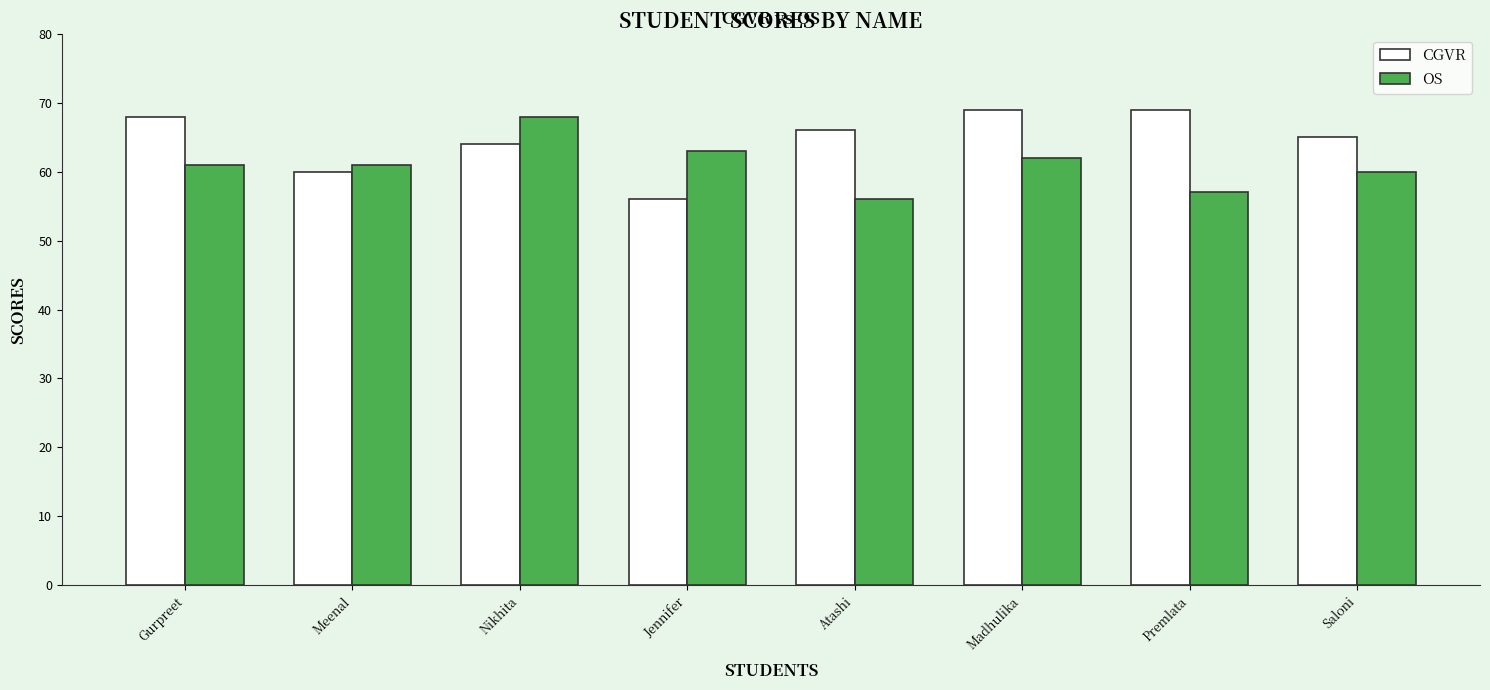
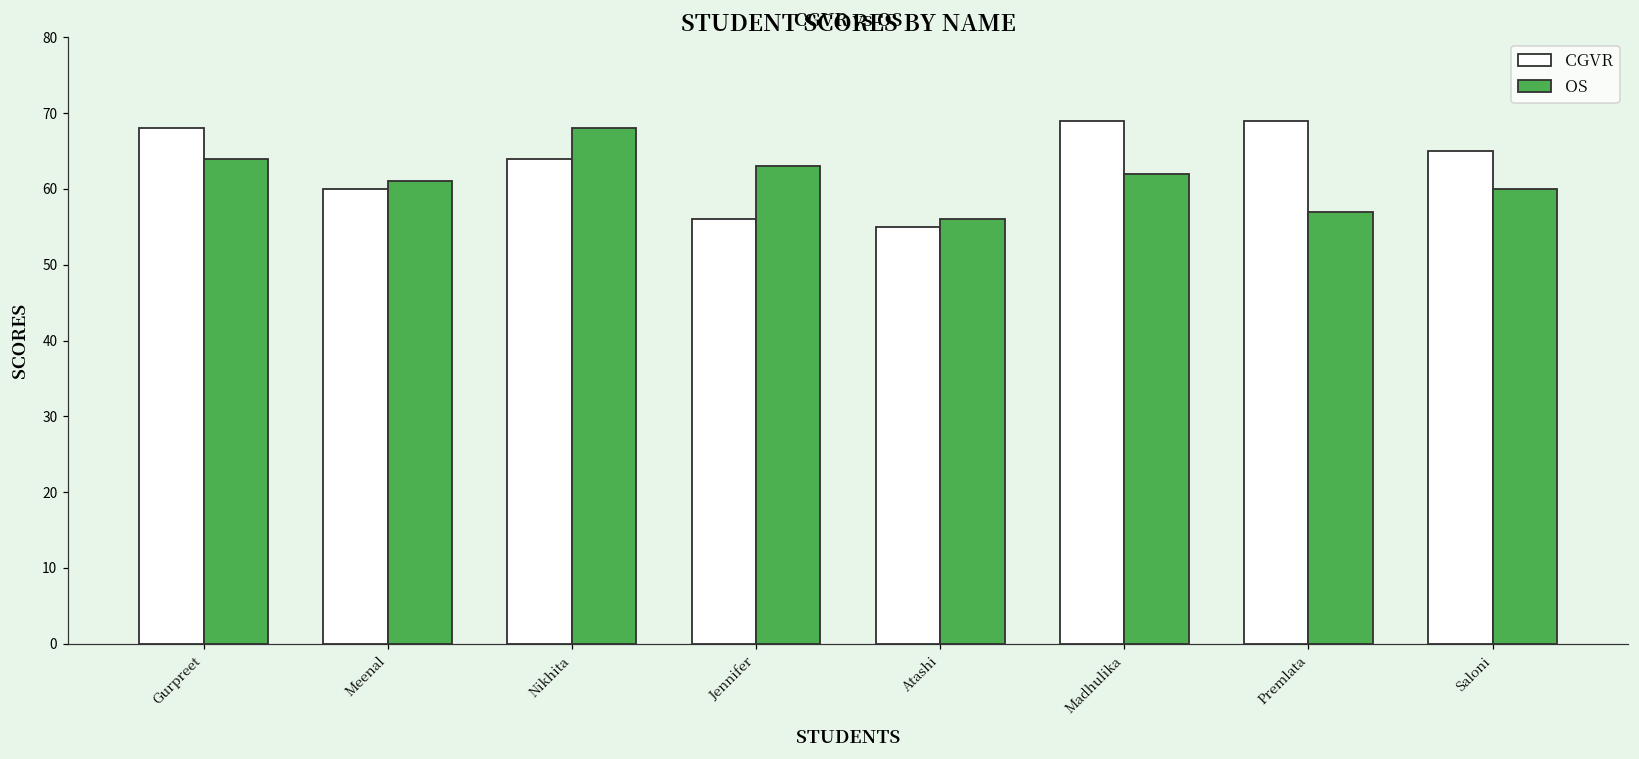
  {
    "CGVR": {
      "Gurpreet": 68,
      "Meenal": 60,
      "Nikhita": 64,
      "Jennifer": 56,
-     "Atashi": 66,
+     "Atashi": 55,
      "Madhulika": 69,
      "Premlata": 69,
      "Saloni": 65
    },
    "OS": {
-     "Gurpreet": 61,
+     "Gurpreet": 64,
      "Meenal": 61,
      "Nikhita": 68,
      "Jennifer": 63,
      "Atashi": 56,
      "Madhulika": 62,
      "Premlata": 57,
      "Saloni": 60
    }
  }
